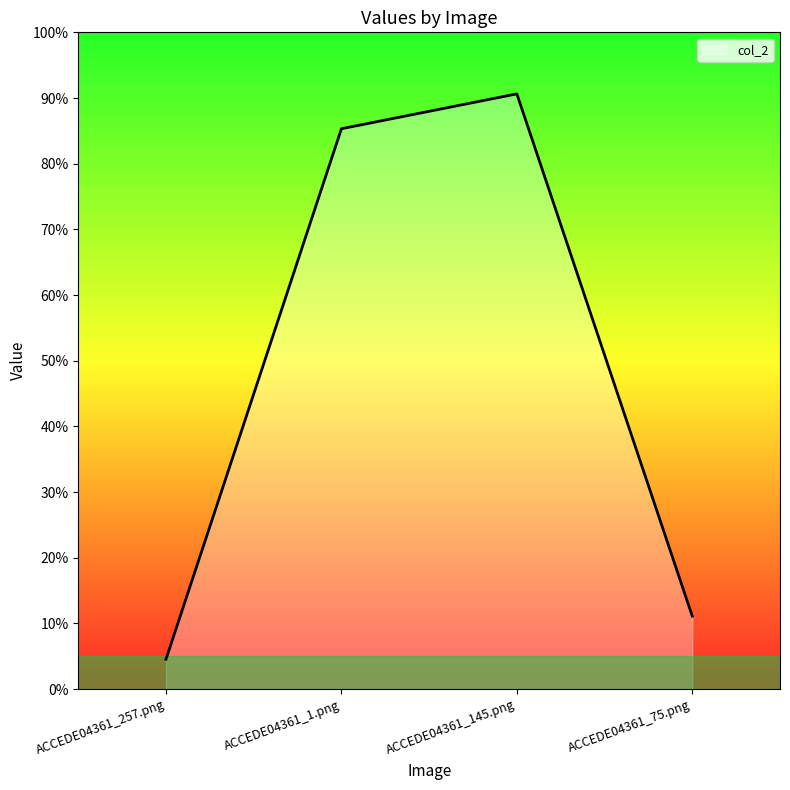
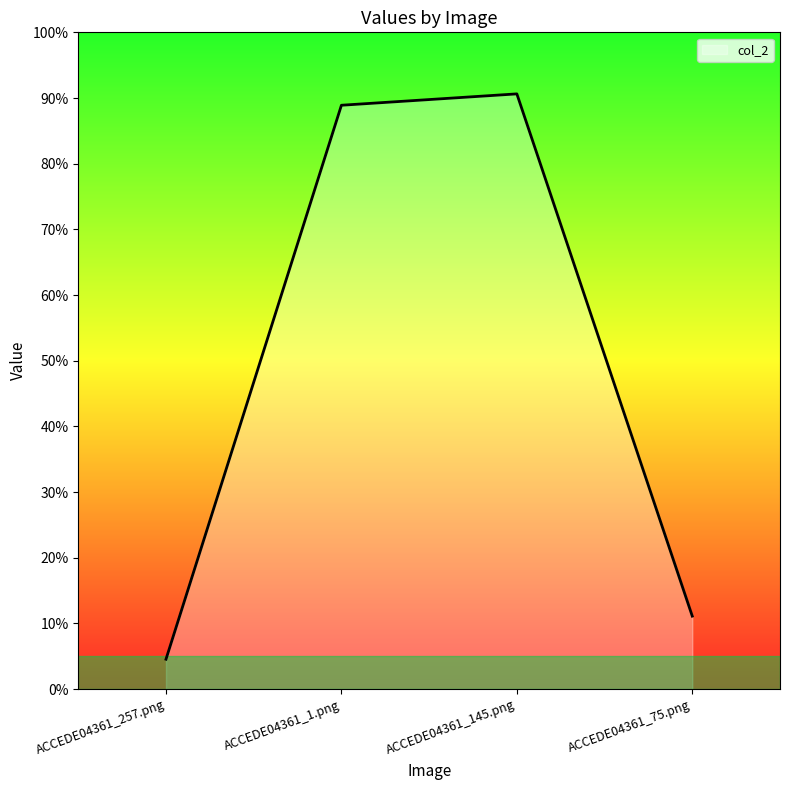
  {
-   "ACCEDE04361_1.png": "85%",
+   "ACCEDE04361_1.png": "89%",
    "ACCEDE04361_145.png": "91%",
    "ACCEDE04361_75.png": "11%"
  }
